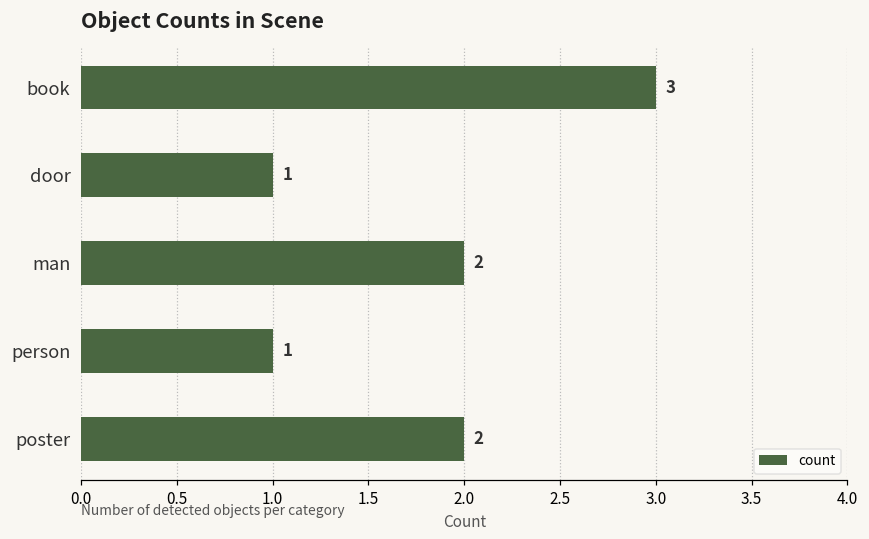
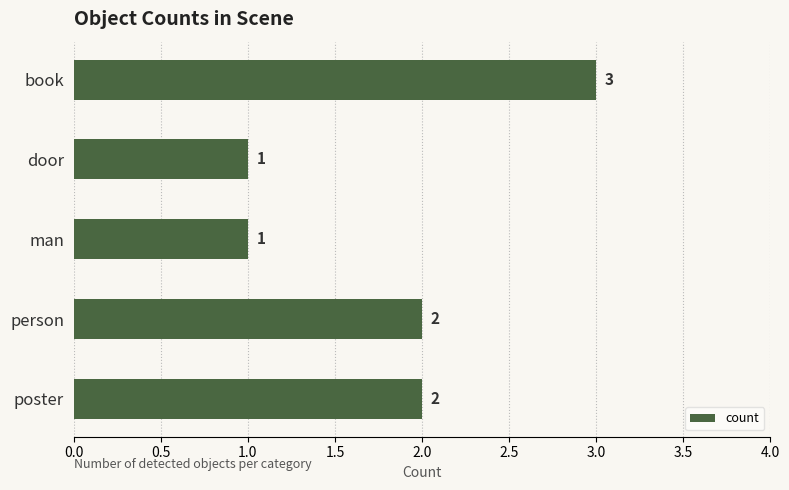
  {
    "book": 3,
    "door": 1,
-   "man": 2,
-   "person": 1,
+   "man": 1,
+   "person": 2,
    "poster": 2
  }
